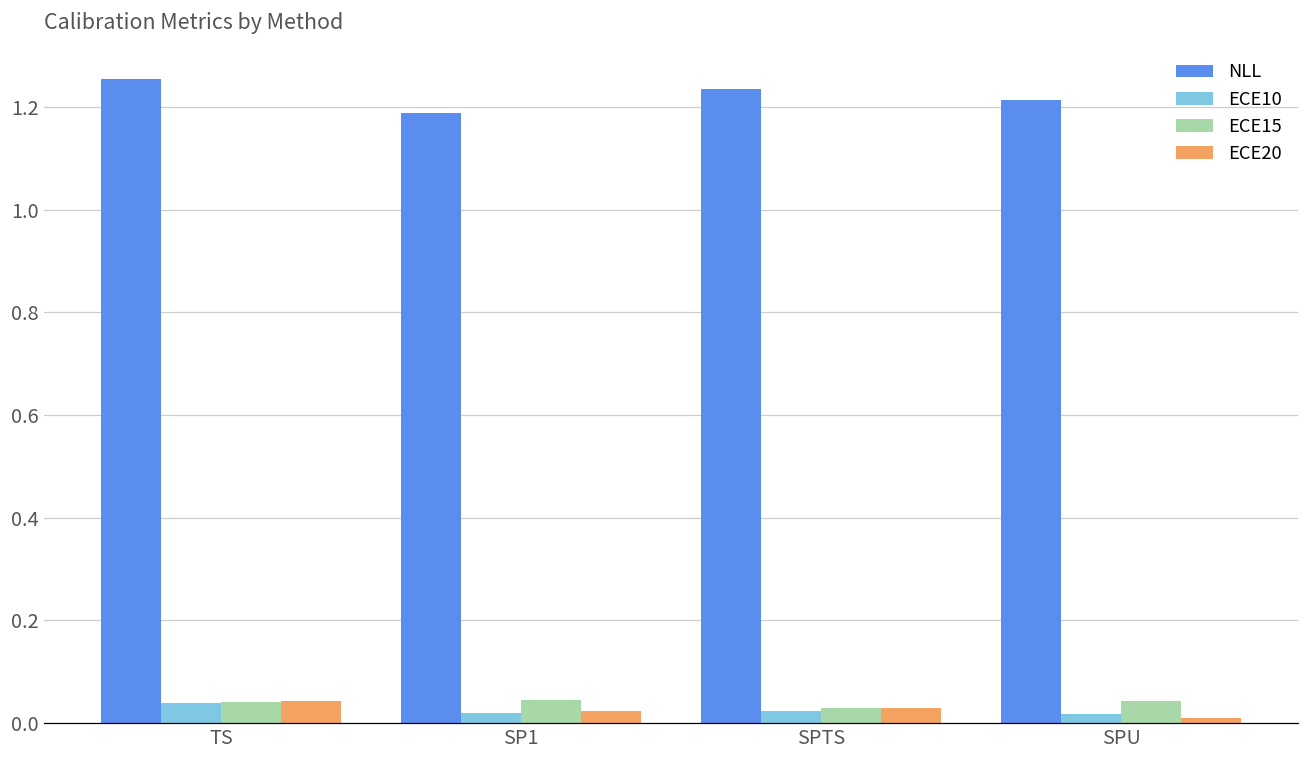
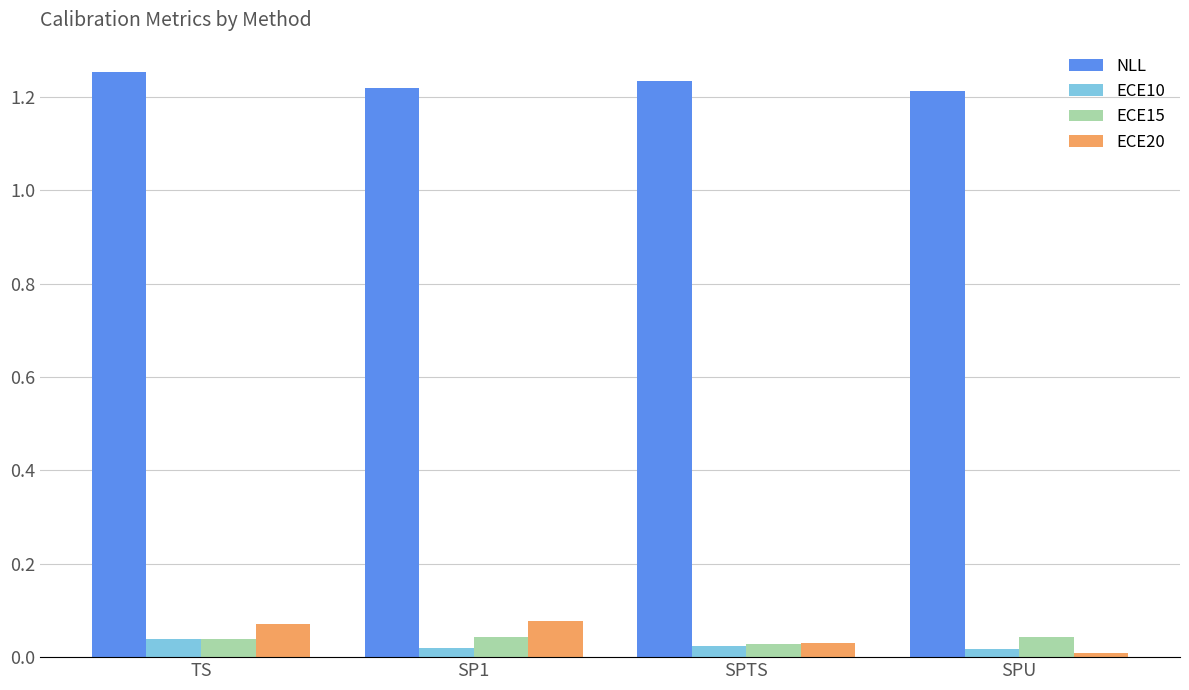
  {
    "NLL": {
      "TS": 1.25,
-     "SP1": 1.19,
+     "SP1": 1.22,
      "SPTS": 1.23,
      "SPU": 1.21
    },
    "ECE10": {
      "TS": 0.04,
      "SP1": 0.02,
      "SPTS": 0.02,
      "SPU": 0.02
    },
    "ECE15": {
      "TS": 0.04,
      "SP1": 0.04,
      "SPTS": 0.03,
      "SPU": 0.04
    },
    "ECE20": {
-     "TS": 0.04,
-     "SP1": 0.02,
+     "TS": 0.07,
+     "SP1": 0.08,
      "SPTS": 0.03,
      "SPU": 0.01
    }
  }
